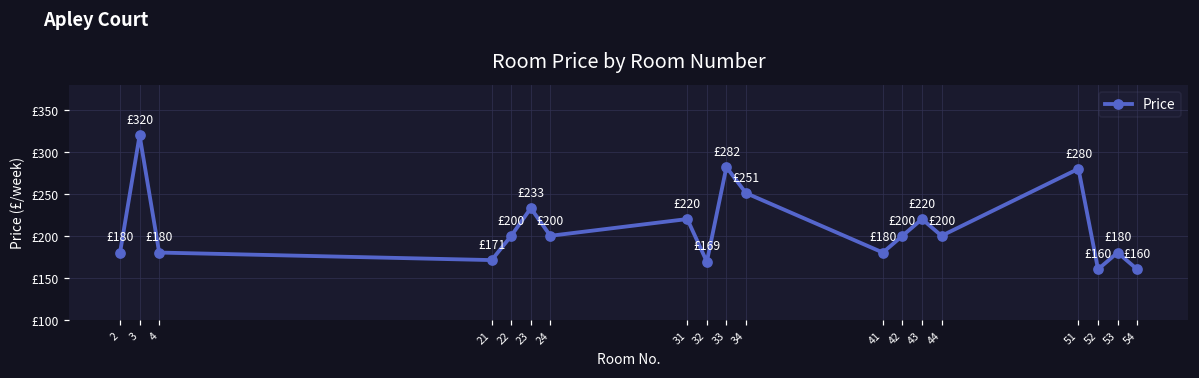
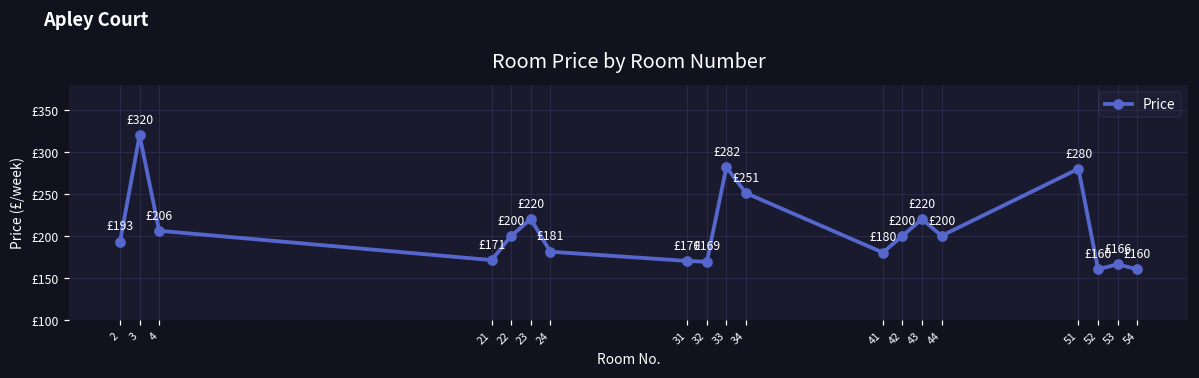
  {
-   "2": "£180",
+   "2": "£193",
    "3": "£320",
-   "4": "£180",
+   "4": "£206",
    "21": "£171",
    "22": "£200",
-   "23": "£233",
-   "24": "£200",
-   "31": "£220",
+   "23": "£220",
+   "24": "£181",
+   "31": "£170",
    "32": "£169",
    "33": "£282",
    "34": "£251",
    "41": "£180",
    "42": "£200",
    "43": "£220",
    "44": "£200",
    "51": "£280",
    "52": "£160",
-   "53": "£180",
+   "53": "£166",
    "54": "£160"
  }
